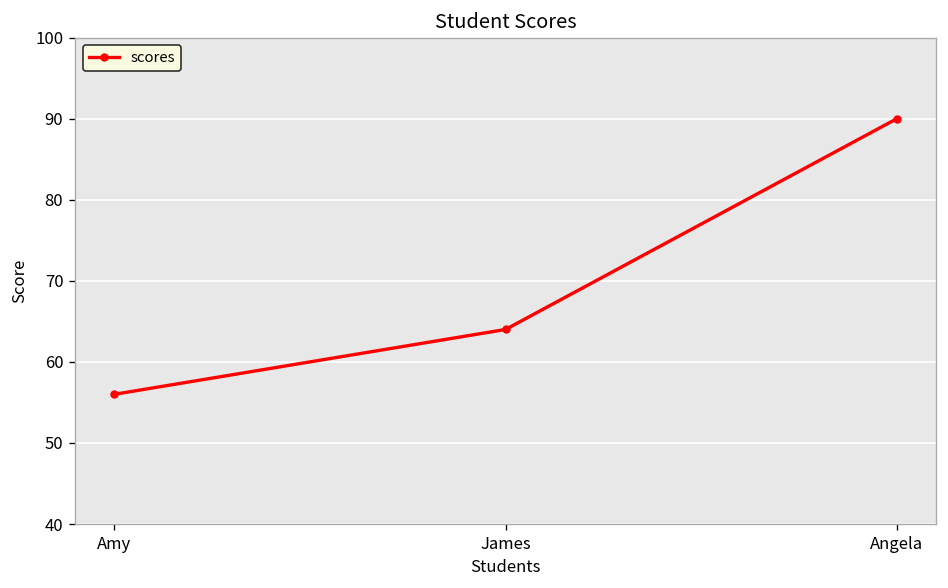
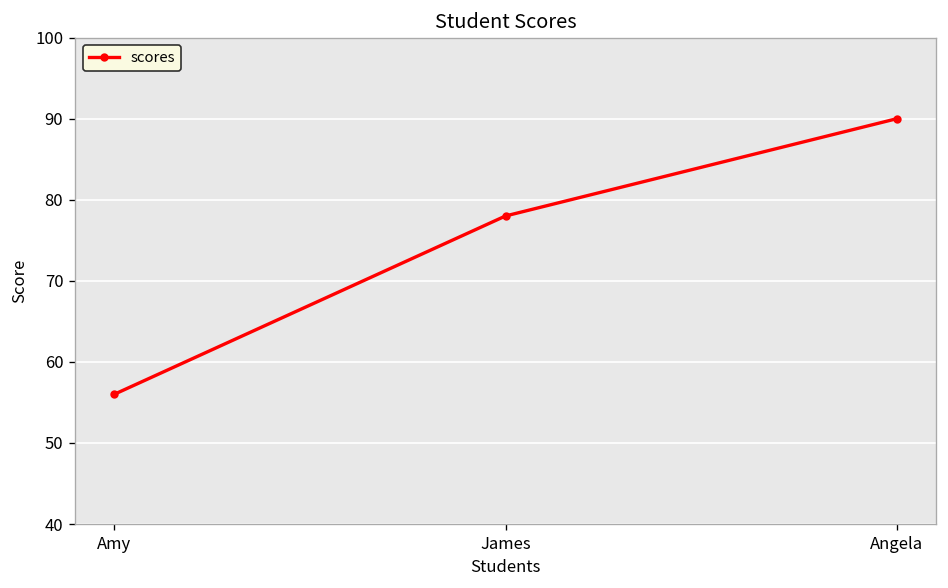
  {
    "Amy": 56,
-   "James": 64,
+   "James": 78,
    "Angela": 90
  }
